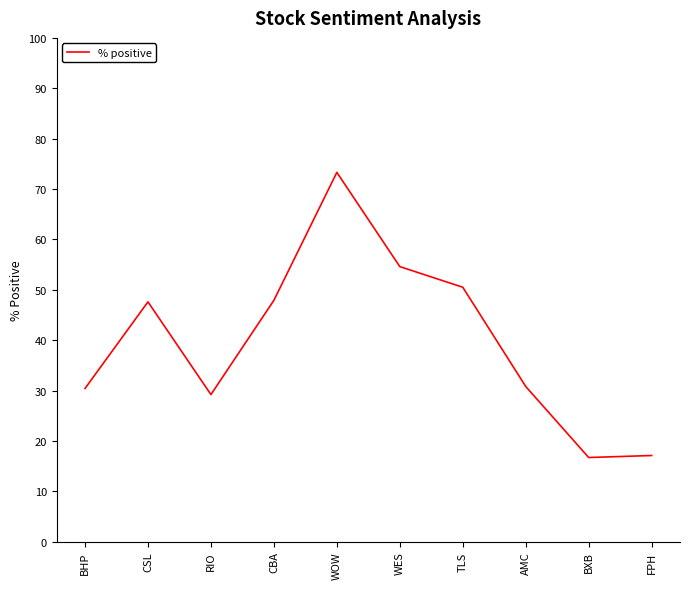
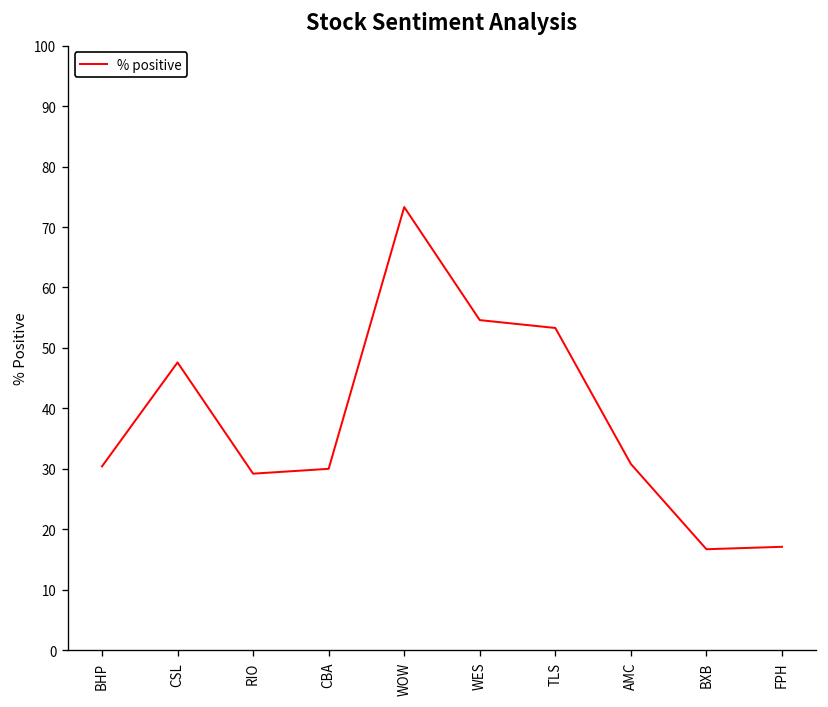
  {
    "BHP": 30,
    "CSL": 48,
    "RIO": 29,
-   "CBA": 48,
+   "CBA": 30,
    "WOW": 73,
    "WES": 55,
-   "TLS": 51,
+   "TLS": 53,
    "AMC": 31,
    "BXB": 17,
    "FPH": 17
  }
